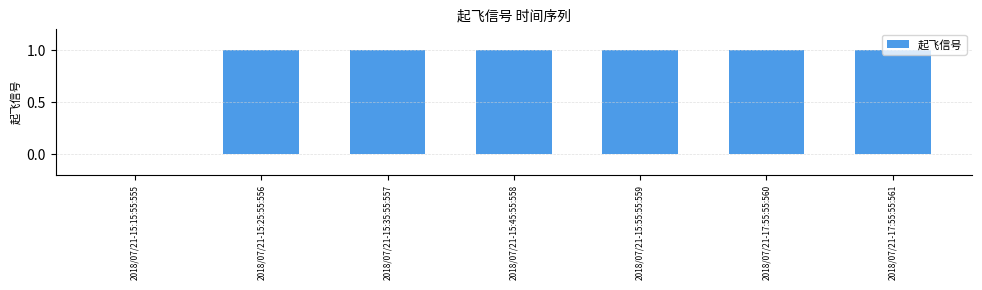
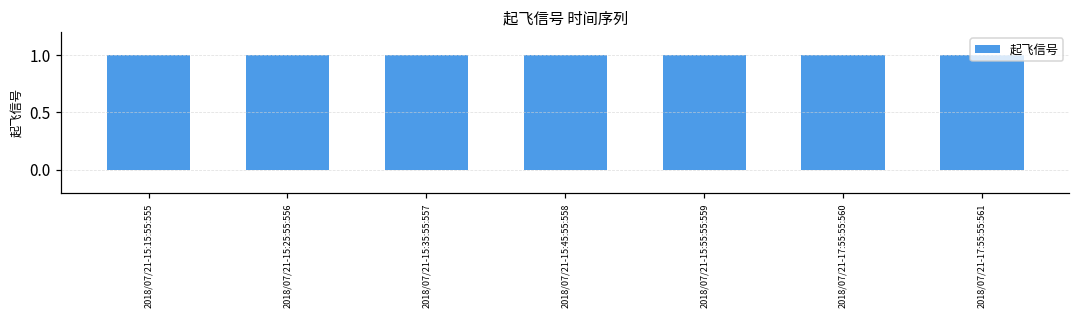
  {
-   "2018/07/21-15:15:55:555": 0,
+   "2018/07/21-15:15:55:555": 1,
    "2018/07/21-15:25:55:556": 1,
    "2018/07/21-15:35:55:557": 1,
    "2018/07/21-15:45:55:558": 1,
    "2018/07/21-15:55:55:559": 1,
    "2018/07/21-17:55:55:560": 1
  }
